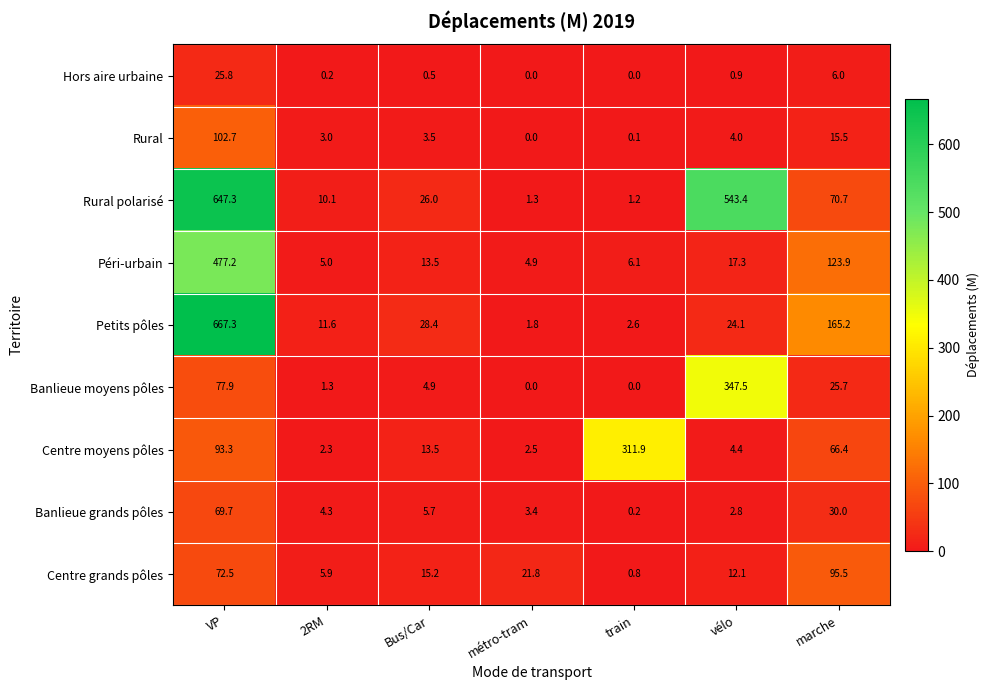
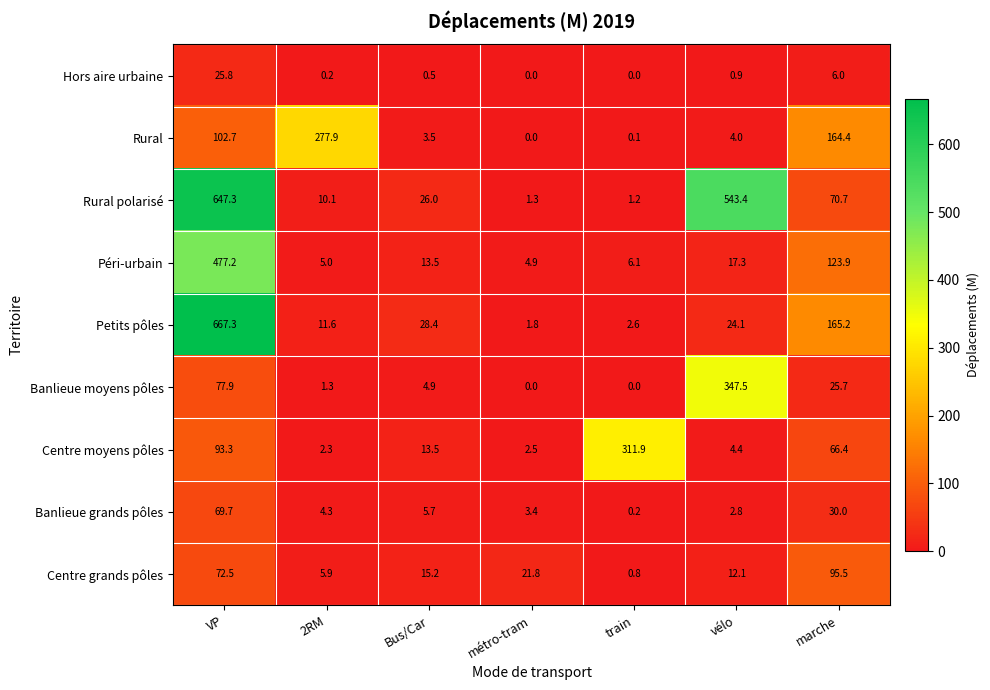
  {
    "Hors aire urbaine": {
      "VP": 25.8,
      "2RM": 0.2,
      "Bus/Car": 0.5,
      "métro-tram": 0.0,
      "train": 0.0,
      "vélo": 0.9,
      "marche": 6.0
    },
    "Rural": {
      "VP": 102.7,
-     "2RM": 3.0,
+     "2RM": 277.9,
      "Bus/Car": 3.5,
      "métro-tram": 0.0,
      "train": 0.1,
      "vélo": 4.0,
-     "marche": 15.5
+     "marche": 164.4
    },
    "Rural polarisé": {
      "VP": 647.3,
      "2RM": 10.1,
      "Bus/Car": 26.0,
      "métro-tram": 1.3,
      "train": 1.2,
      "vélo": 543.4,
      "marche": 70.7
    },
    "Péri-urbain": {
      "VP": 477.2,
      "2RM": 5.0,
      "Bus/Car": 13.5,
      "métro-tram": 4.9,
      "train": 6.1,
      "vélo": 17.3,
      "marche": 123.9
    },
    "Petits pôles": {
      "VP": 667.3,
      "2RM": 11.6,
      "Bus/Car": 28.4,
      "métro-tram": 1.8,
      "train": 2.6,
      "vélo": 24.1,
      "marche": 165.2
    },
    "Banlieue moyens pôles": {
      "VP": 77.9,
      "2RM": 1.3,
      "Bus/Car": 4.9,
      "métro-tram": 0.0,
      "train": 0.0,
      "vélo": 347.5,
      "marche": 25.7
    },
    "Centre moyens pôles": {
      "VP": 93.3,
      "2RM": 2.3,
      "Bus/Car": 13.5,
      "métro-tram": 2.5,
      "train": 311.9,
      "vélo": 4.4,
      "marche": 66.4
    },
    "Banlieue grands pôles": {
      "VP": 69.7,
      "2RM": 4.3,
      "Bus/Car": 5.7,
      "métro-tram": 3.4,
      "train": 0.2,
      "vélo": 2.8,
      "marche": 30.0
    },
    "Centre grands pôles": {
      "VP": 72.5,
      "2RM": 5.9,
      "Bus/Car": 15.2,
      "métro-tram": 21.8,
      "train": 0.8,
      "vélo": 12.1,
      "marche": 95.5
    }
  }
